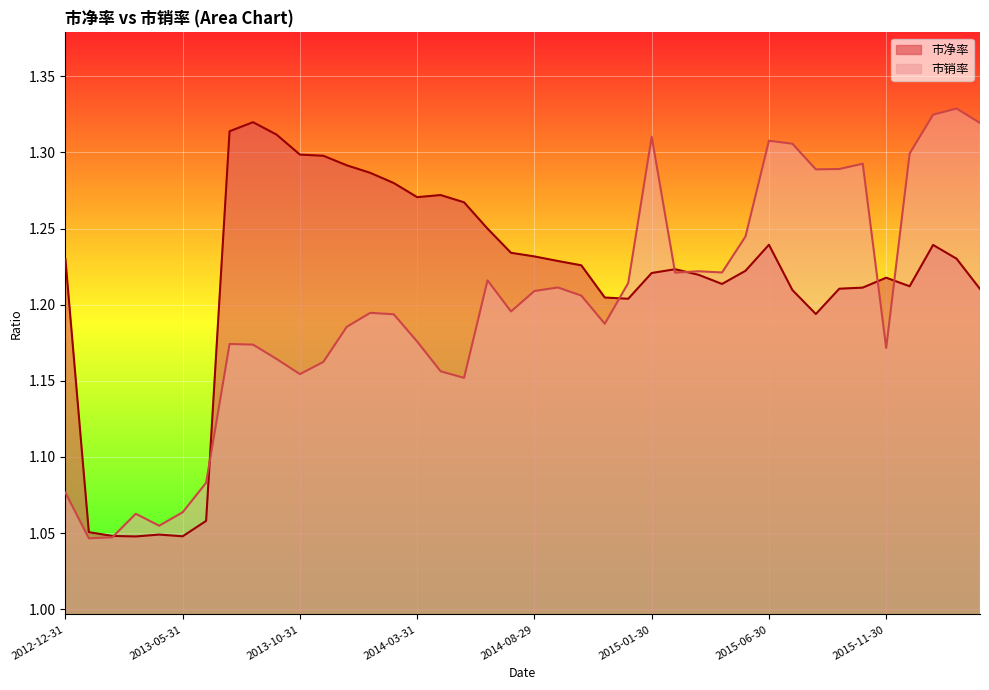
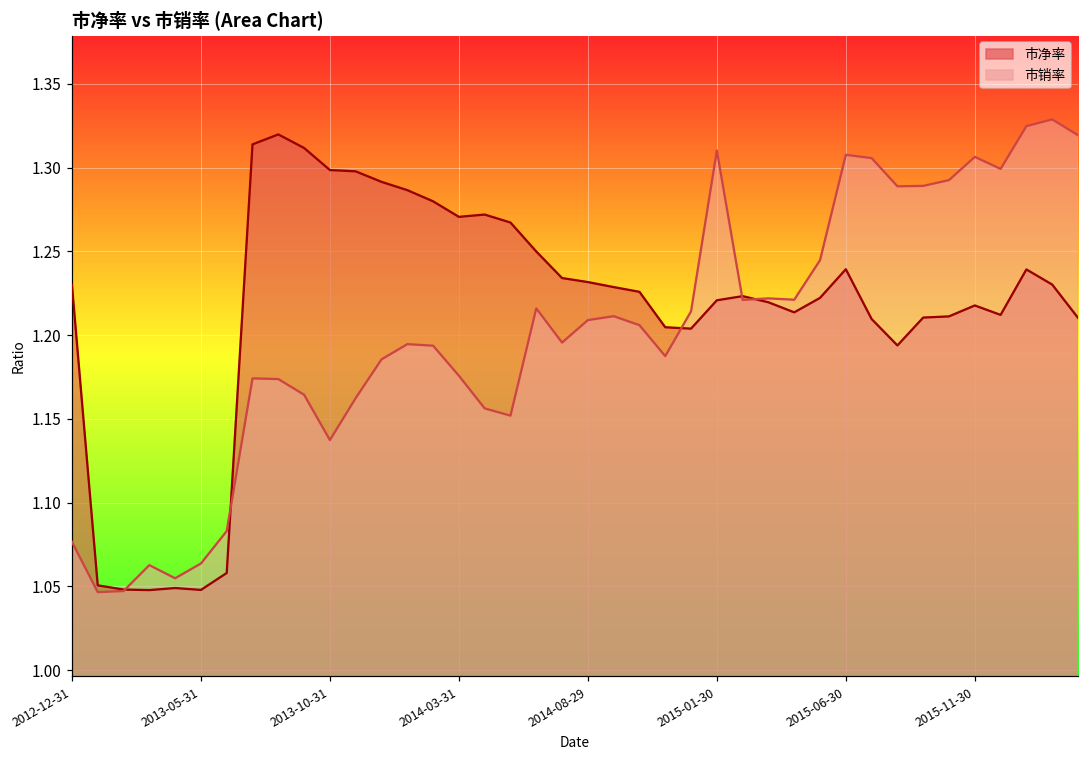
  {
    "市净率": {
      "2012-12-31": 1.230,
      "2013-05-31": 1.048,
      "2013-10-31": 1.299,
      "2014-03-31": 1.271,
      "2014-08-29": 1.232,
      "2015-01-30": 1.221,
      "2015-06-30": 1.239,
      "2015-11-30": 1.218
    },
    "市销率": {
      "2012-12-31": 1.077,
      "2013-05-31": 1.064,
-     "2013-10-31": 1.154,
+     "2013-10-31": 1.137,
      "2014-03-31": 1.176,
      "2014-08-29": 1.209,
      "2015-01-30": 1.310,
      "2015-06-30": 1.308,
-     "2015-11-30": 1.172
+     "2015-11-30": 1.306
    }
  }
